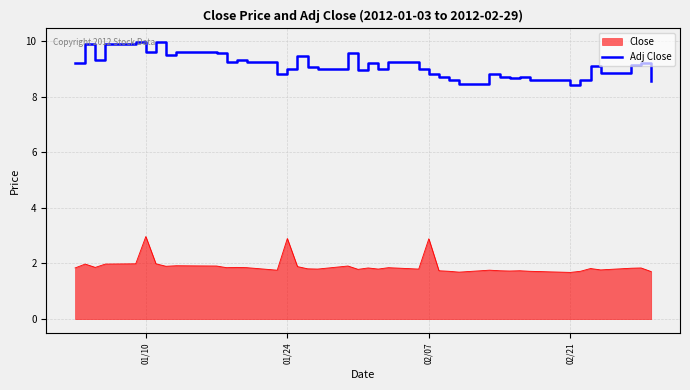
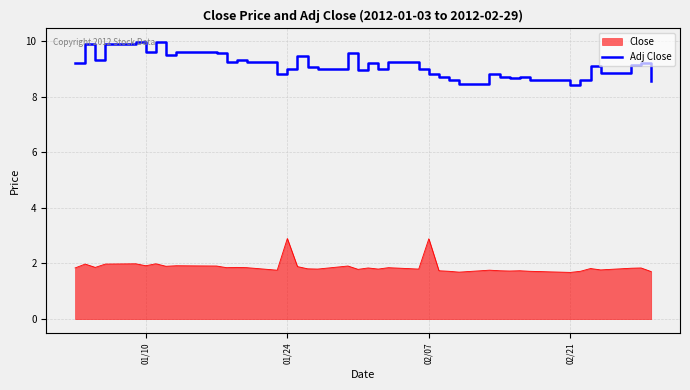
  {
    "Close": {
-     "01/10": 3.0,
+     "01/10": 1.9,
      "01/24": 2.9,
      "02/07": 2.9,
      "02/21": 1.7
    },
    "Adj Close": {
      "01/10": 9.6,
      "01/24": 9.0,
      "02/07": 8.8,
      "02/21": 8.4
    }
  }
